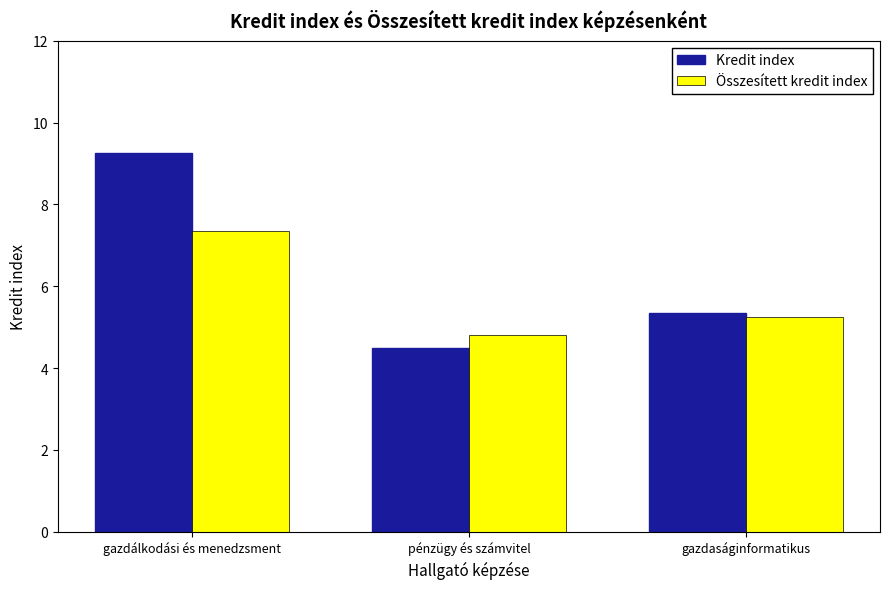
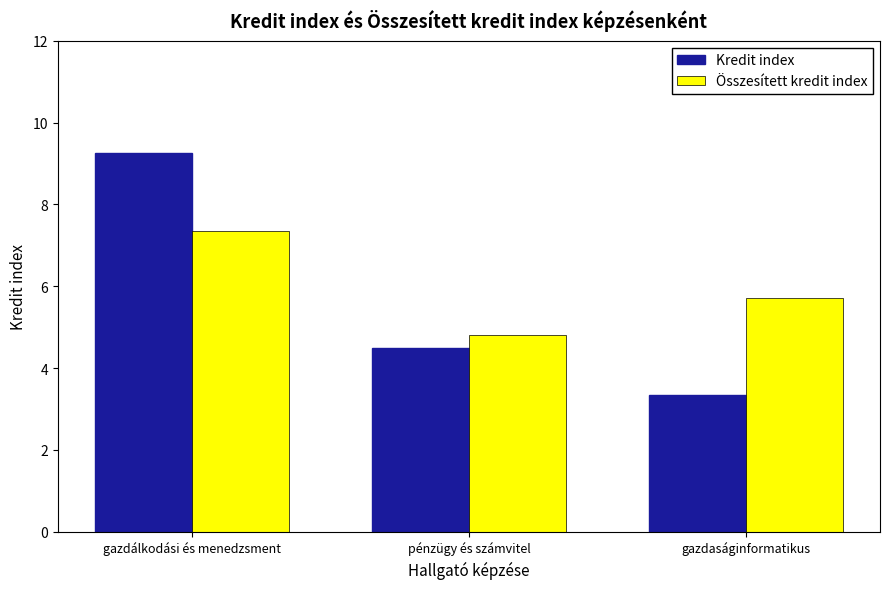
  {
    "Kredit index": {
      "gazdálkodási és menedzsment": 9.3,
      "pénzügy és számvitel": 4.5,
-     "gazdaságinformatikus": 5.4
+     "gazdaságinformatikus": 3.3
    },
    "Összesített kredit index": {
      "gazdálkodási és menedzsment": 7.4,
      "pénzügy és számvitel": 4.8,
-     "gazdaságinformatikus": 5.3
+     "gazdaságinformatikus": 5.7
    }
  }
